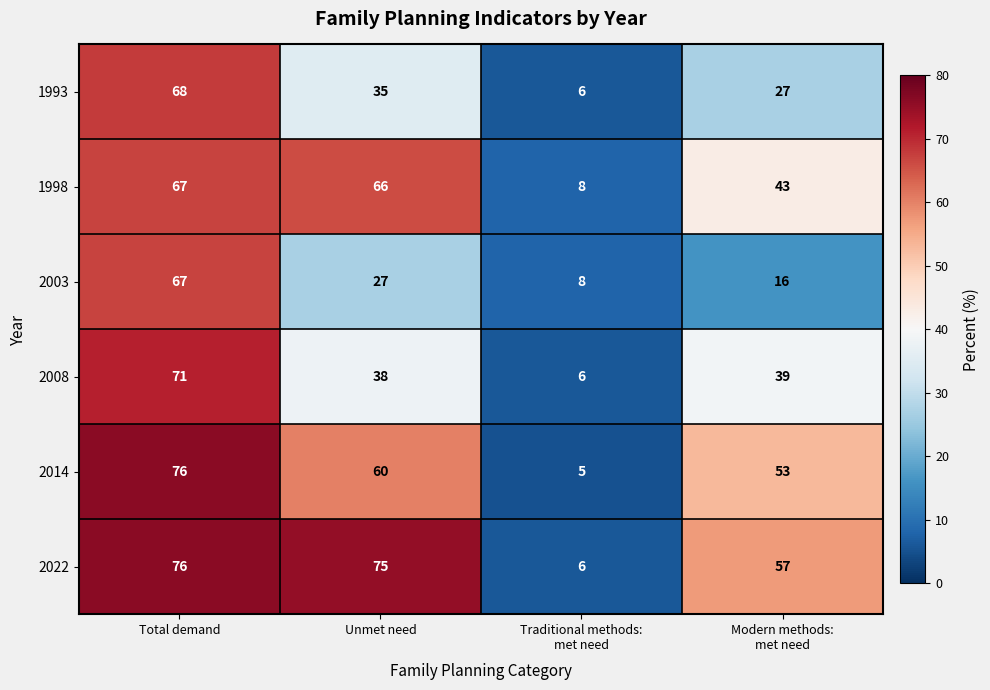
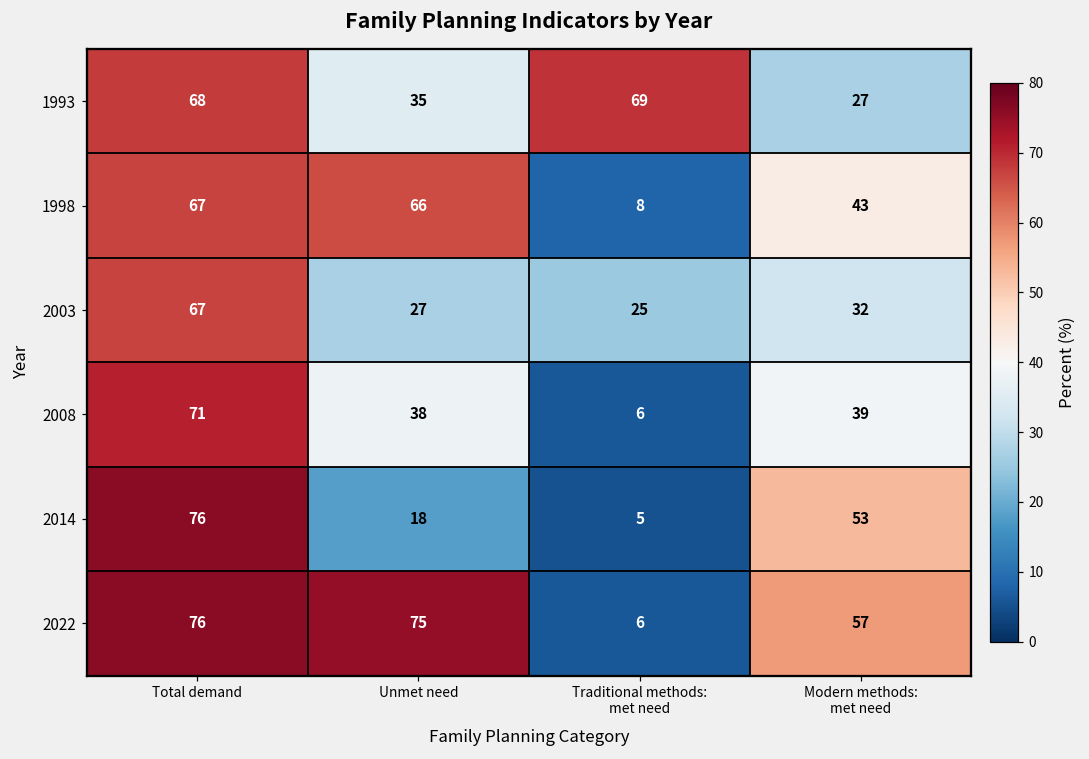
  {
    "1993": {
      "Total demand": 68,
      "Unmet need": 35,
-     "Traditional methods: met need": 6,
+     "Traditional methods: met need": 69,
      "Modern methods: met need": 27
    },
    "1998": {
      "Total demand": 67,
      "Unmet need": 66,
      "Traditional methods: met need": 8,
      "Modern methods: met need": 43
    },
    "2003": {
      "Total demand": 67,
      "Unmet need": 27,
-     "Traditional methods: met need": 8,
-     "Modern methods: met need": 16
+     "Traditional methods: met need": 25,
+     "Modern methods: met need": 32
    },
    "2008": {
      "Total demand": 71,
      "Unmet need": 38,
      "Traditional methods: met need": 6,
      "Modern methods: met need": 39
    },
    "2014": {
      "Total demand": 76,
-     "Unmet need": 60,
+     "Unmet need": 18,
      "Traditional methods: met need": 5,
      "Modern methods: met need": 53
    },
    "2022": {
      "Total demand": 76,
      "Unmet need": 75,
      "Traditional methods: met need": 6,
      "Modern methods: met need": 57
    }
  }
